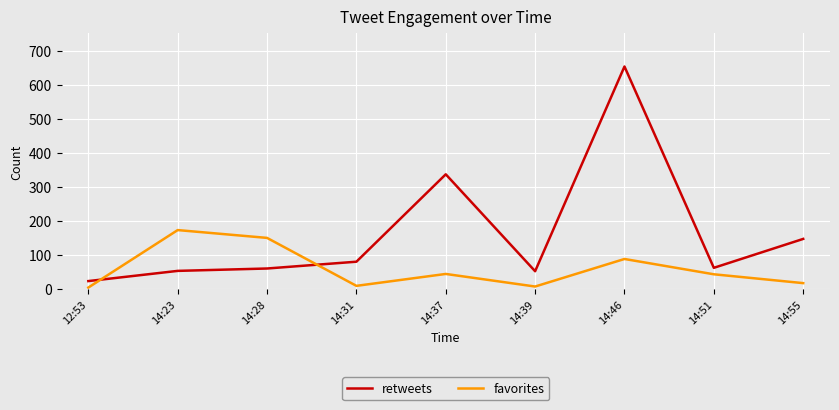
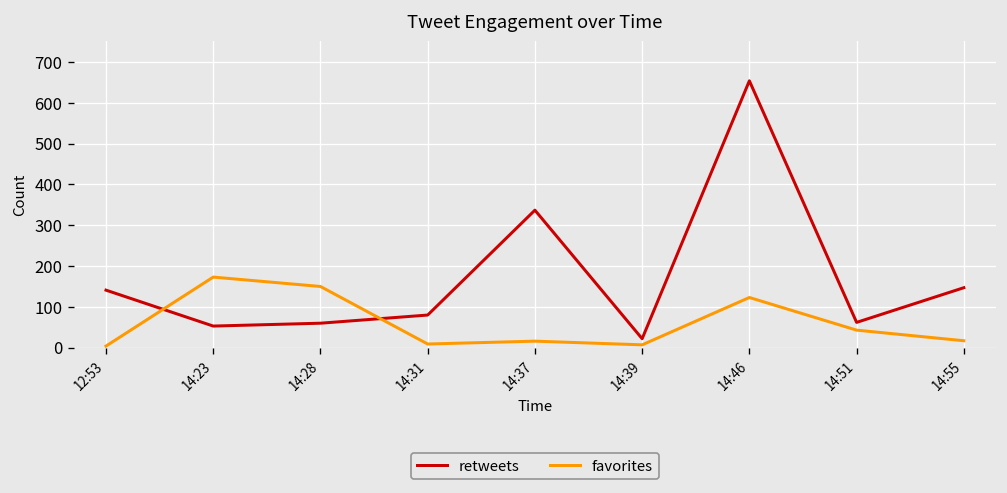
  {
    "retweets": {
-     "12:53": 20,
+     "12:53": 140,
      "14:23": 50,
      "14:28": 60,
      "14:31": 80,
      "14:37": 340,
-     "14:39": 50,
+     "14:39": 20,
      "14:46": 650,
      "14:51": 60,
      "14:55": 150
    },
    "favorites": {
      "12:53": 0,
      "14:23": 170,
      "14:28": 150,
      "14:31": 10,
-     "14:37": 40,
+     "14:37": 20,
      "14:39": 10,
-     "14:46": 90,
+     "14:46": 120,
      "14:51": 40,
      "14:55": 20
    }
  }
